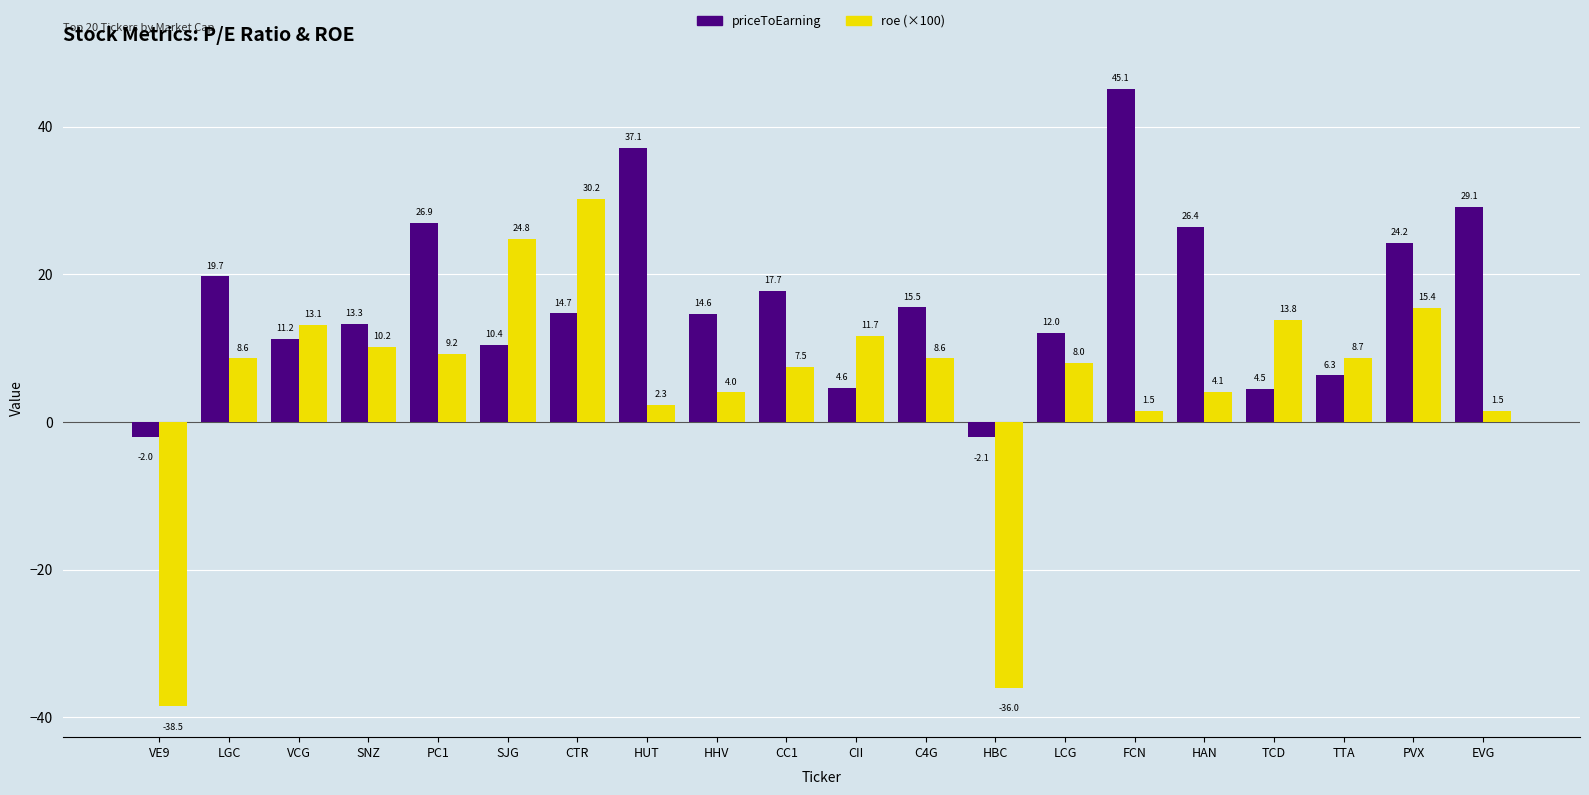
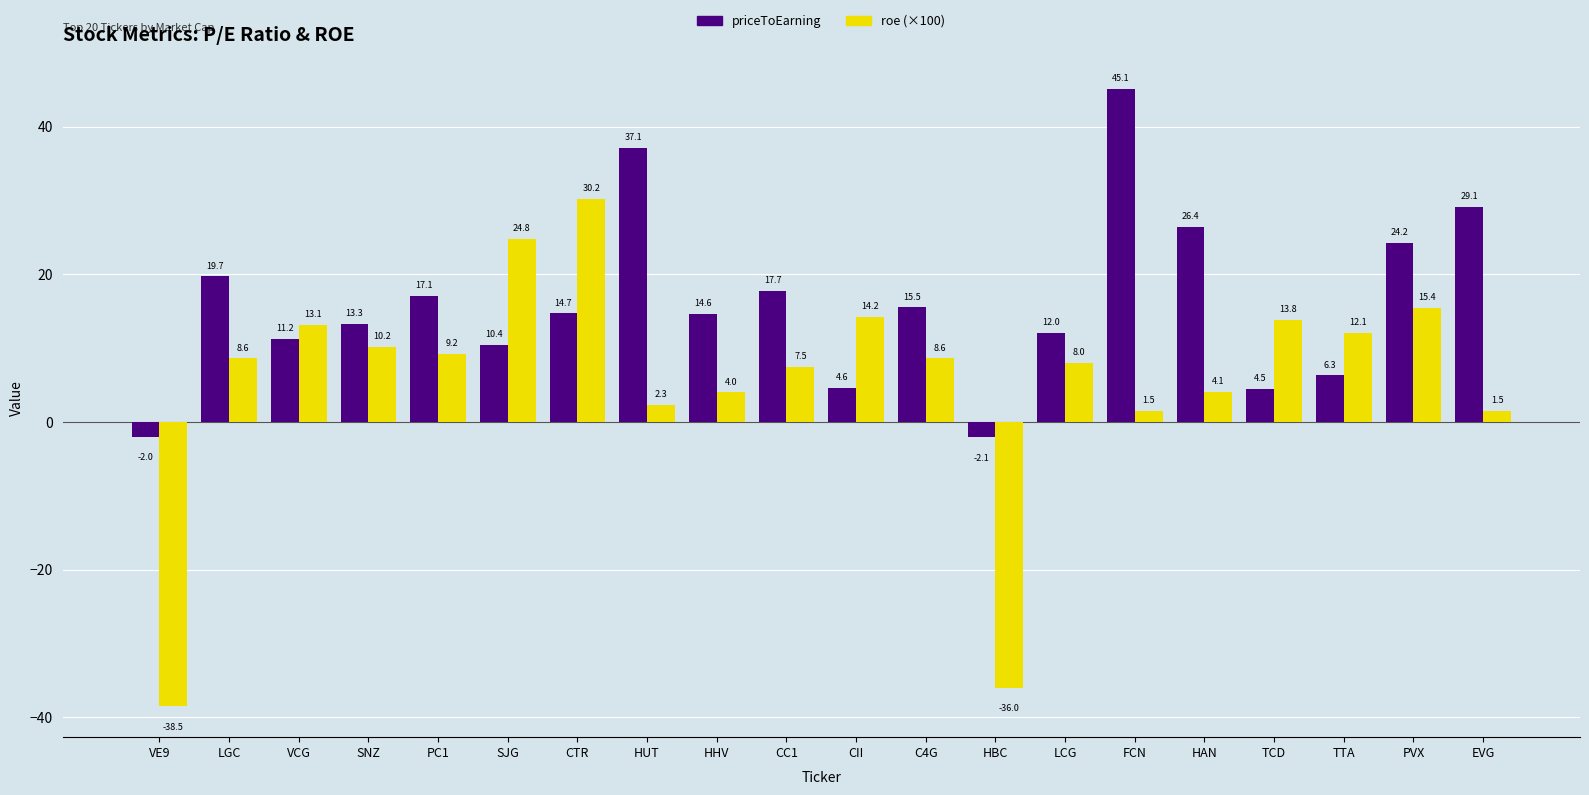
  {
    "priceToEarning": {
      "VE9": -2.0,
      "LGC": 19.7,
      "VCG": 11.2,
      "SNZ": 13.3,
-     "PC1": 26.9,
+     "PC1": 17.1,
      "SJG": 10.4,
      "CTR": 14.7,
      "HUT": 37.1,
      "HHV": 14.6,
      "CC1": 17.7,
      "CII": 4.6,
      "C4G": 15.5,
      "HBC": -2.1,
      "LCG": 12.0,
      "FCN": 45.1,
      "HAN": 26.4,
      "TCD": 4.5,
      "TTA": 6.3,
      "PVX": 24.2,
      "EVG": 29.1
    },
    "roe (×100)": {
      "VE9": -38.5,
      "LGC": 8.6,
      "VCG": 13.1,
      "SNZ": 10.2,
      "PC1": 9.2,
      "SJG": 24.8,
      "CTR": 30.2,
      "HUT": 2.3,
      "HHV": 4.0,
      "CC1": 7.5,
-     "CII": 11.7,
+     "CII": 14.2,
      "C4G": 8.6,
      "HBC": -36.0,
      "LCG": 8.0,
      "FCN": 1.5,
      "HAN": 4.1,
      "TCD": 13.8,
-     "TTA": 8.7,
+     "TTA": 12.1,
      "PVX": 15.4,
      "EVG": 1.5
    }
  }
